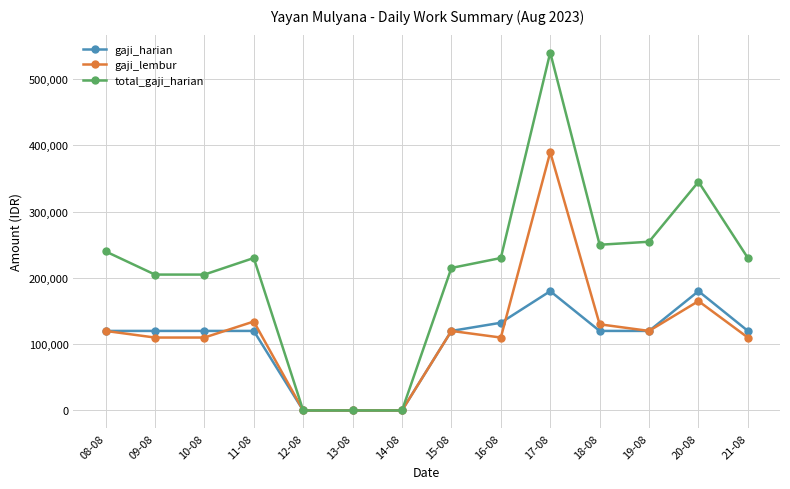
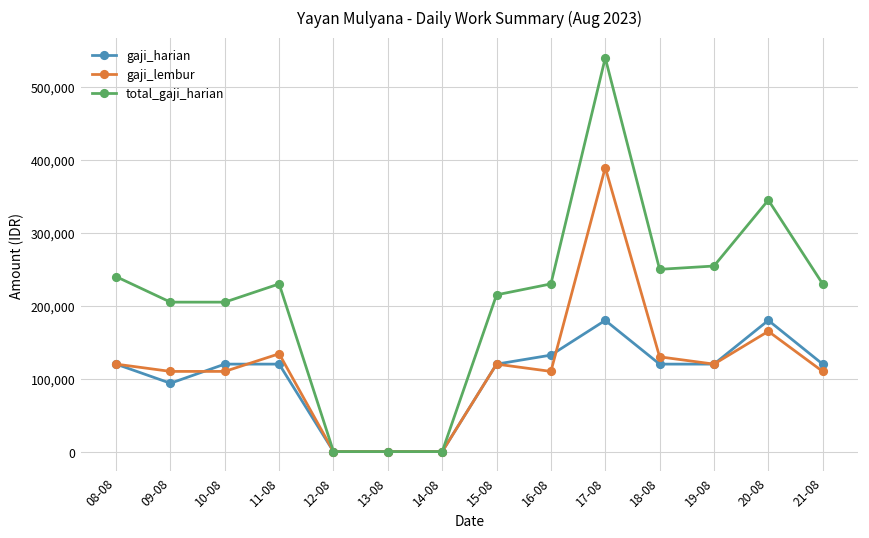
  {
    "gaji_harian": {
-     "09-08": "120,000",
+     "09-08": "90,000",
      "10-08": "120,000",
      "11-08": "120,000",
      "16-08": "130,000",
      "17-08": "180,000",
      "18-08": "120,000",
      "20-08": "180,000",
      "21-08": "120,000"
    },
    "gaji_lembur": {
      "09-08": "110,000",
      "10-08": "110,000",
      "11-08": "130,000",
      "16-08": "110,000",
      "17-08": "390,000",
      "18-08": "130,000",
      "20-08": "170,000",
      "21-08": "110,000"
    },
    "total_gaji_harian": {
      "08-08": "240,000",
      "09-08": "210,000",
      "10-08": "210,000",
      "11-08": "230,000",
      "15-08": "220,000",
      "16-08": "230,000",
      "17-08": "540,000",
      "18-08": "250,000",
      "19-08": "250,000",
      "20-08": "350,000",
      "21-08": "230,000"
    }
  }
